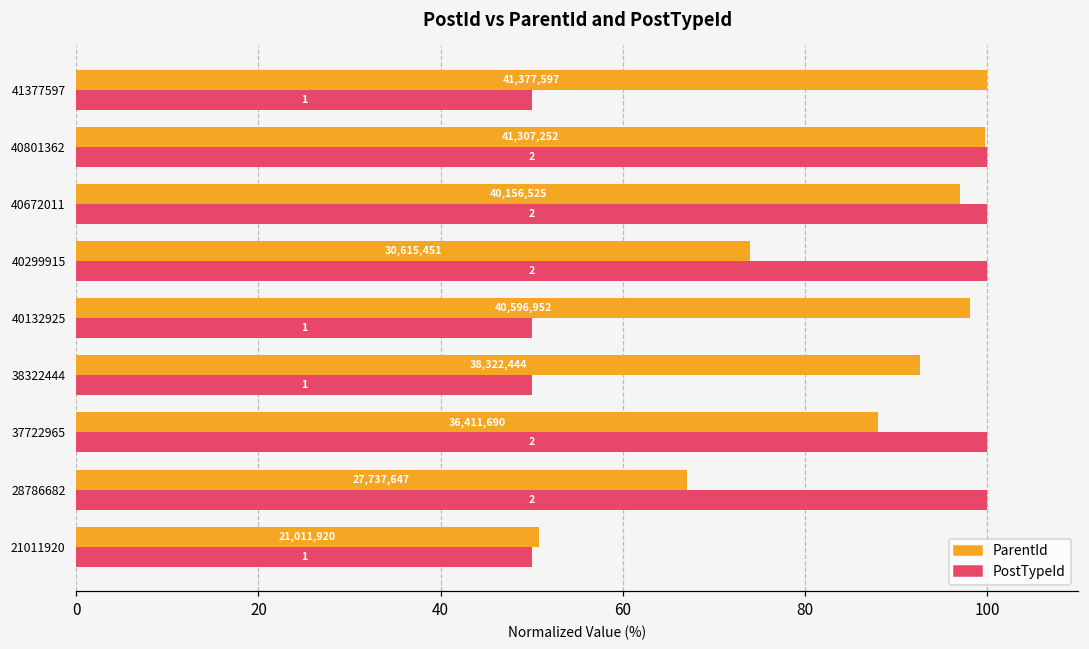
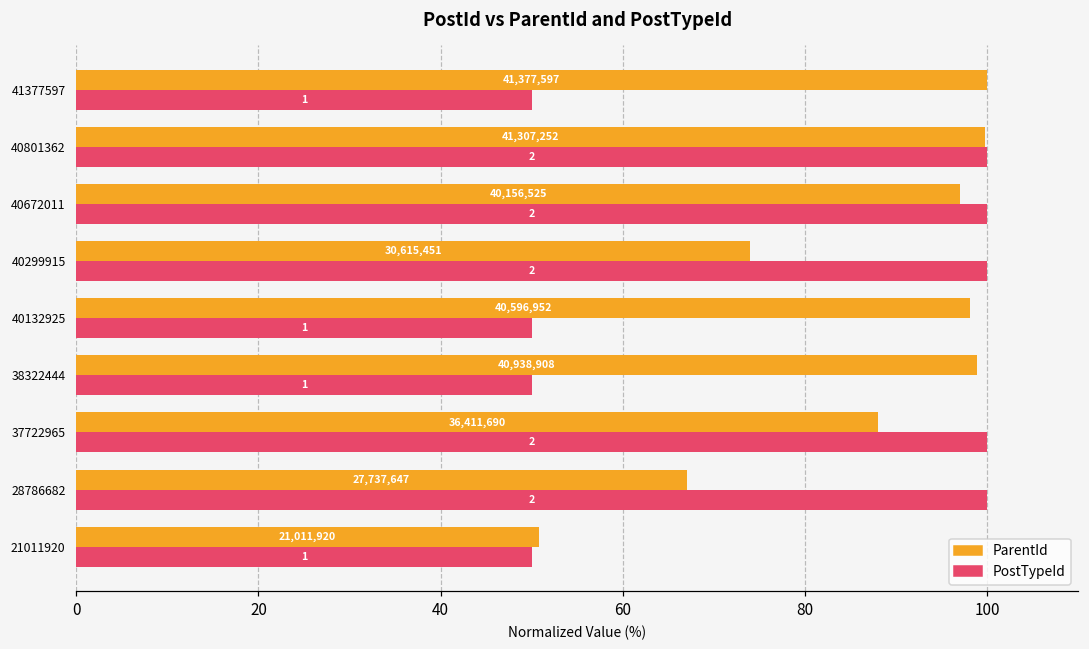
  {
    "ParentId": {
-     "38322444": "38,322,444"
+     "38322444": "40,938,908"
    }
  }
